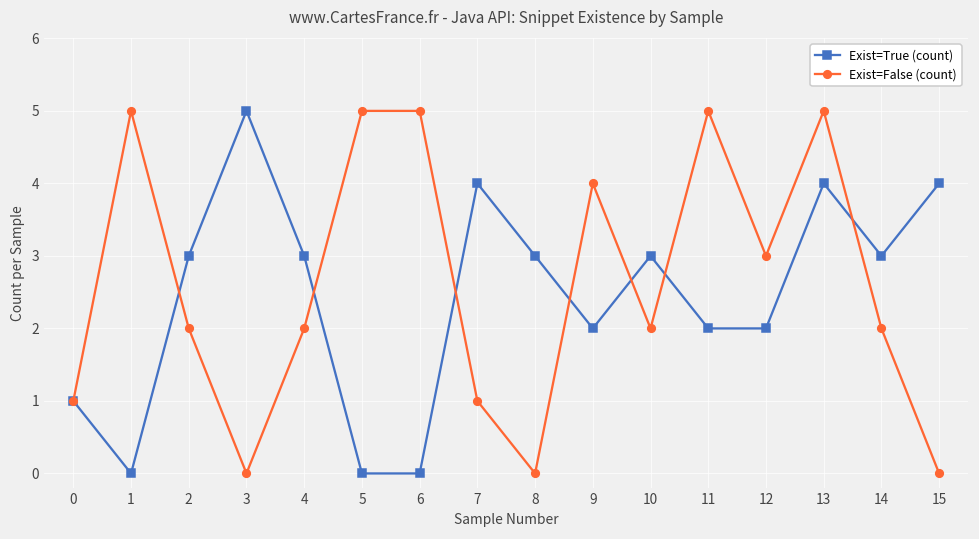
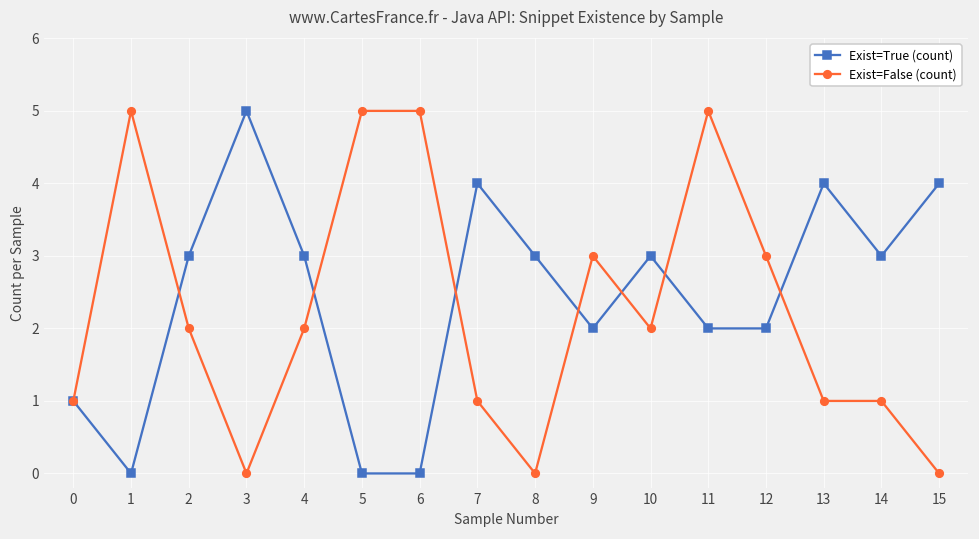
  {
    "Exist=True (count)": {
      "1": 0,
      "2": 3,
      "3": 5,
      "4": 3,
      "5": 0,
      "6": 0,
      "7": 4,
      "8": 3,
      "9": 2,
      "10": 3,
      "11": 2,
      "12": 2,
      "13": 4,
      "14": 3,
      "15": 4
    },
    "Exist=False (count)": {
      "1": 5,
      "2": 2,
      "3": 0,
      "4": 2,
      "5": 5,
      "6": 5,
      "7": 1,
      "8": 0,
-     "9": 4,
+     "9": 3,
      "10": 2,
      "11": 5,
      "12": 3,
-     "13": 5,
-     "14": 2,
+     "13": 1,
+     "14": 1,
      "15": 0
    }
  }
